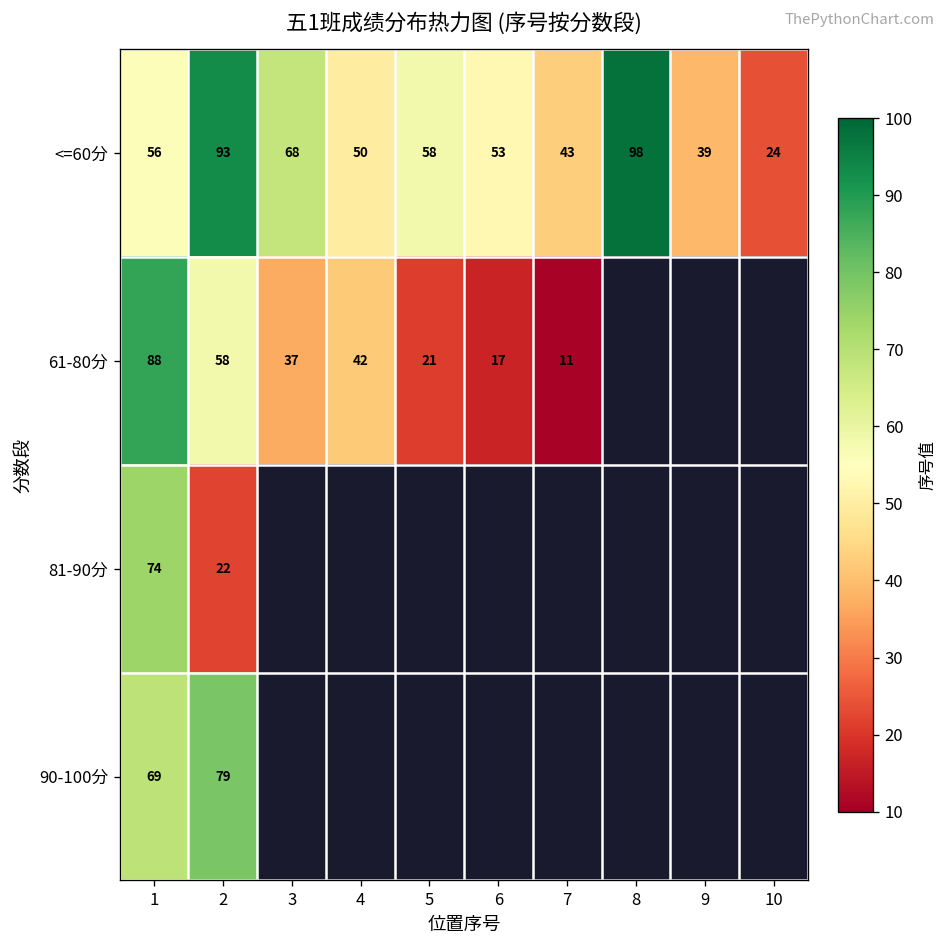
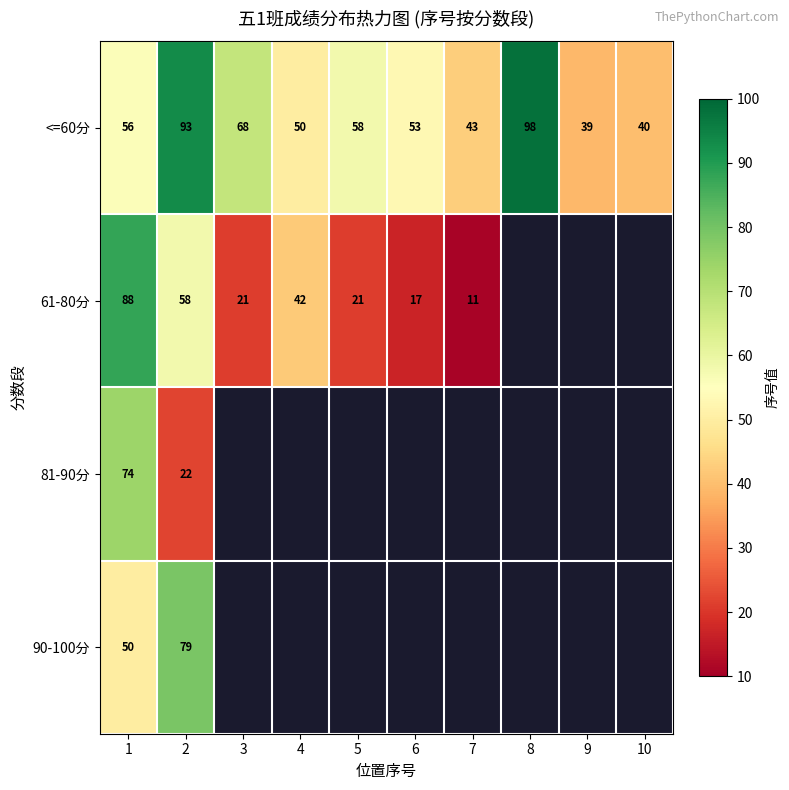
  {
    "<=60分": {
      "1": 56,
      "2": 93,
      "3": 68,
      "4": 50,
      "5": 58,
      "6": 53,
      "7": 43,
      "8": 98,
      "9": 39,
-     "10": 24
+     "10": 40
    },
    "61-80分": {
      "1": 88,
      "2": 58,
-     "3": 37,
+     "3": 21,
      "4": 42,
      "5": 21,
      "6": 17,
      "7": 11
    },
    "81-90分": {
      "1": 74,
      "2": 22
    },
    "90-100分": {
-     "1": 69,
+     "1": 50,
      "2": 79
    }
  }
